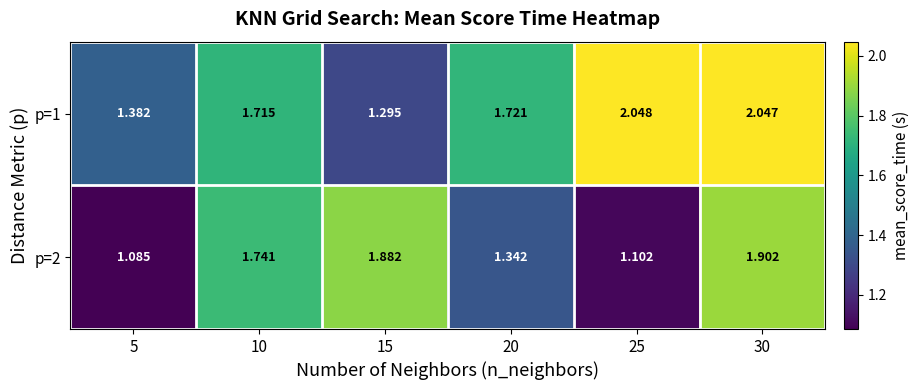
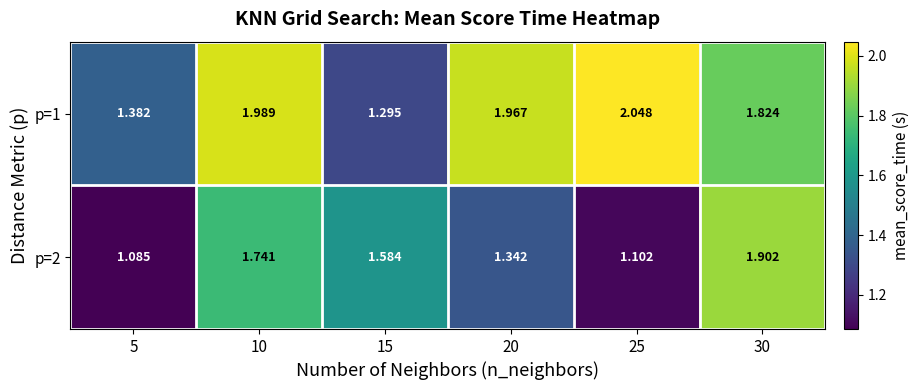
  {
    "p=1": {
      "5": 1.382,
-     "10": 1.715,
+     "10": 1.989,
      "15": 1.295,
-     "20": 1.721,
+     "20": 1.967,
      "25": 2.048,
-     "30": 2.047
+     "30": 1.824
    },
    "p=2": {
      "5": 1.085,
      "10": 1.741,
-     "15": 1.882,
+     "15": 1.584,
      "20": 1.342,
      "25": 1.102,
      "30": 1.902
    }
  }
